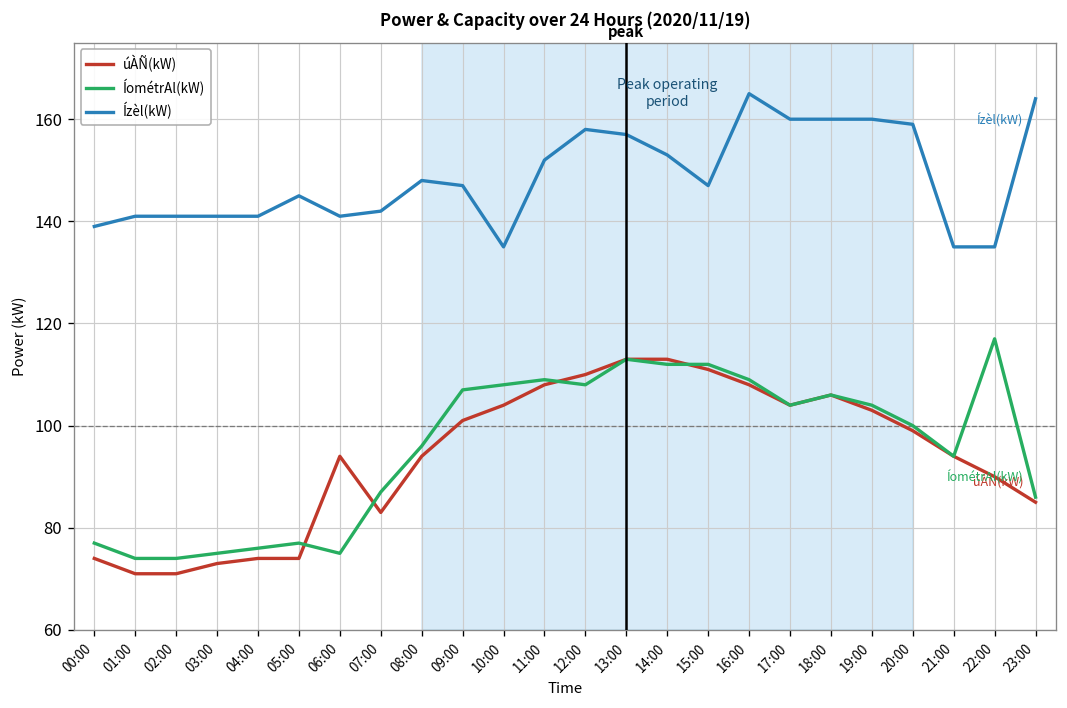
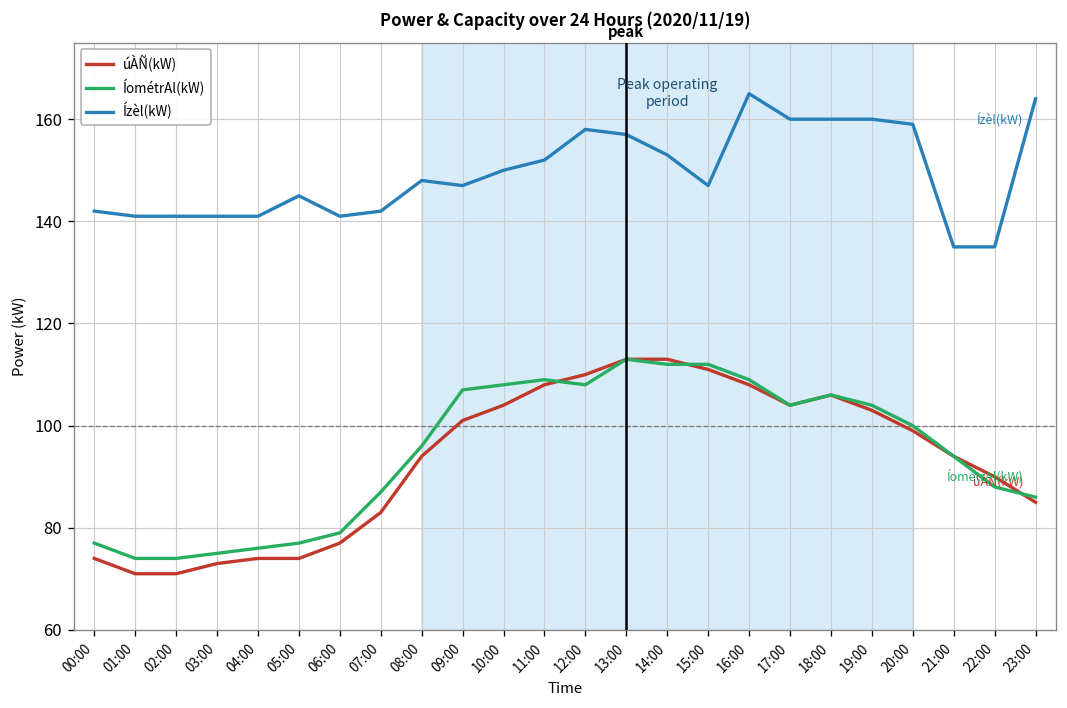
  {
    "úÀÑ(kW)": {
      "00:00": 74,
      "01:00": 71,
      "02:00": 71,
      "03:00": 73,
      "04:00": 74,
      "05:00": 74,
-     "06:00": 94,
+     "06:00": 77,
      "07:00": 83,
      "08:00": 94,
      "09:00": 101,
      "10:00": 104,
      "11:00": 108,
      "12:00": 110,
      "14:00": 113,
      "15:00": 111,
      "16:00": 108,
      "19:00": 103,
      "20:00": 99,
      "22:00": 90,
      "23:00": 85
    },
    "ÍométrAl(kW)": {
      "00:00": 77,
      "01:00": 74,
      "02:00": 74,
      "03:00": 75,
      "04:00": 76,
      "05:00": 77,
-     "06:00": 75,
+     "06:00": 79,
      "07:00": 87,
      "08:00": 96,
      "09:00": 107,
      "10:00": 108,
      "11:00": 109,
      "12:00": 108,
      "14:00": 112,
      "15:00": 112,
      "16:00": 109,
      "19:00": 104,
      "20:00": 100,
-     "22:00": 117,
+     "22:00": 88,
      "23:00": 86
    },
    "Ízèl(kW)": {
-     "00:00": 139,
+     "00:00": 142,
      "01:00": 141,
      "02:00": 141,
      "03:00": 141,
      "04:00": 141,
      "05:00": 145,
      "06:00": 141,
      "07:00": 142,
      "08:00": 148,
      "09:00": 147,
-     "10:00": 135,
+     "10:00": 150,
      "11:00": 152,
      "12:00": 158,
      "13:00": 157,
      "14:00": 153,
      "15:00": 147,
      "16:00": 165,
      "17:00": 160,
      "18:00": 160,
      "19:00": 160,
      "20:00": 159,
      "21:00": 135,
      "22:00": 135,
      "23:00": 164
    }
  }
